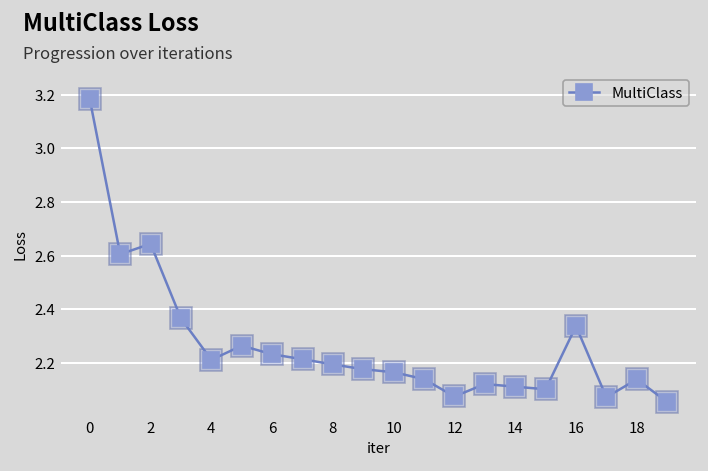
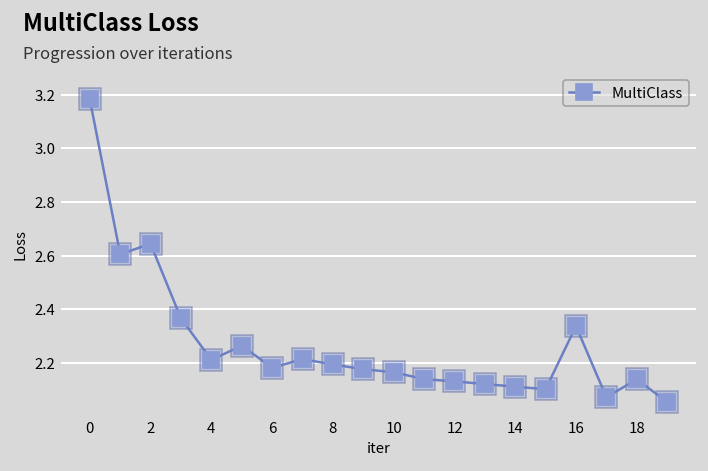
  {
    "0": 3.18,
    "2": 2.64,
    "4": 2.21,
-   "6": 2.23,
+   "6": 2.18,
    "8": 2.19,
    "10": 2.16,
-   "12": 2.07,
+   "12": 2.13,
    "14": 2.11,
    "16": 2.34,
    "18": 2.14
  }
